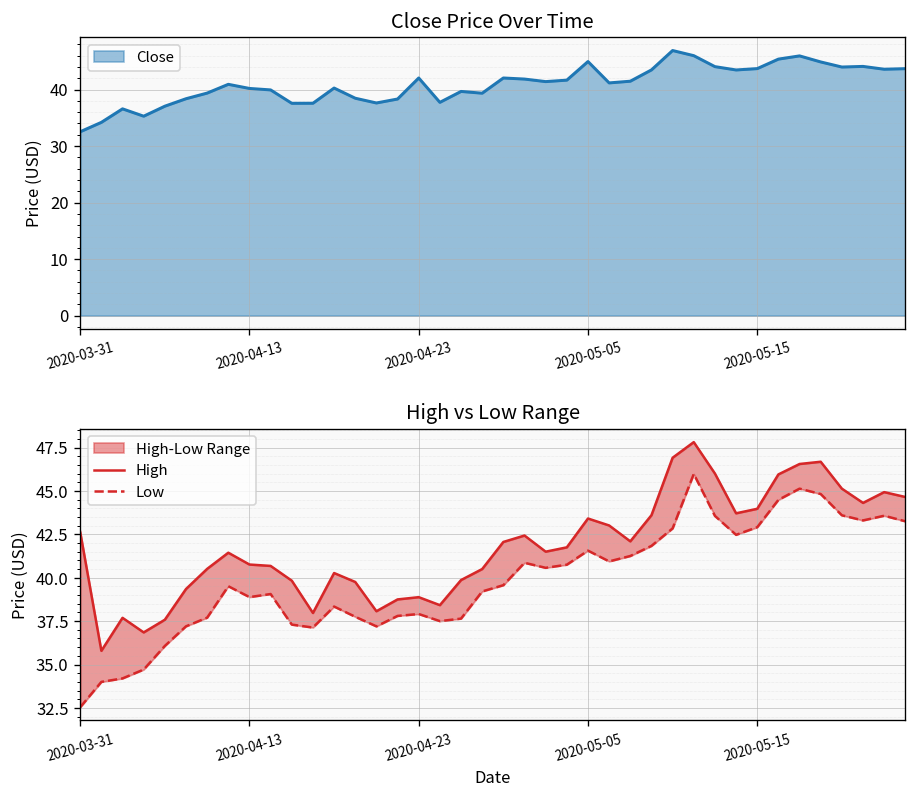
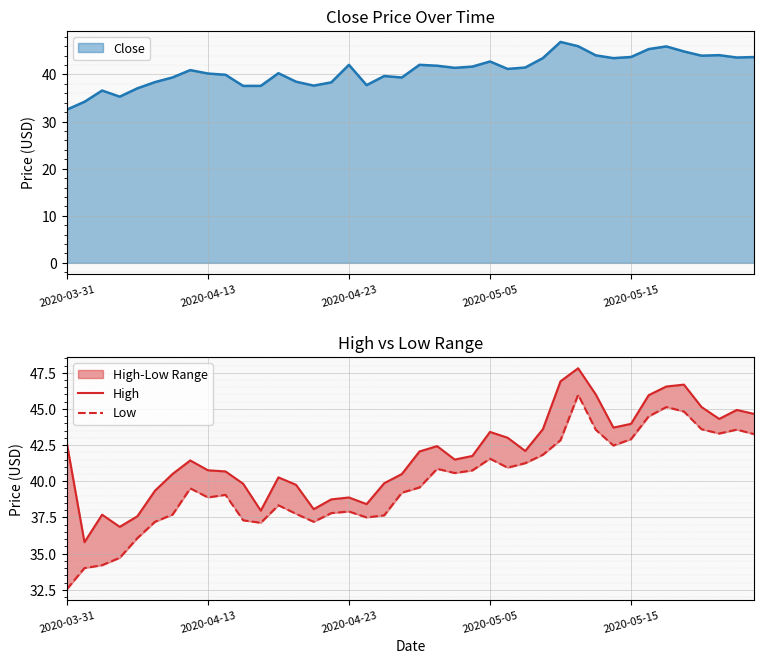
  {
    "Close Price Over Time": {
      "2020-03-31": 33,
      "2020-04-13": 40,
      "2020-04-23": 42,
-     "2020-05-05": 45,
+     "2020-05-05": 43,
      "2020-05-15": 44
    }
  }
